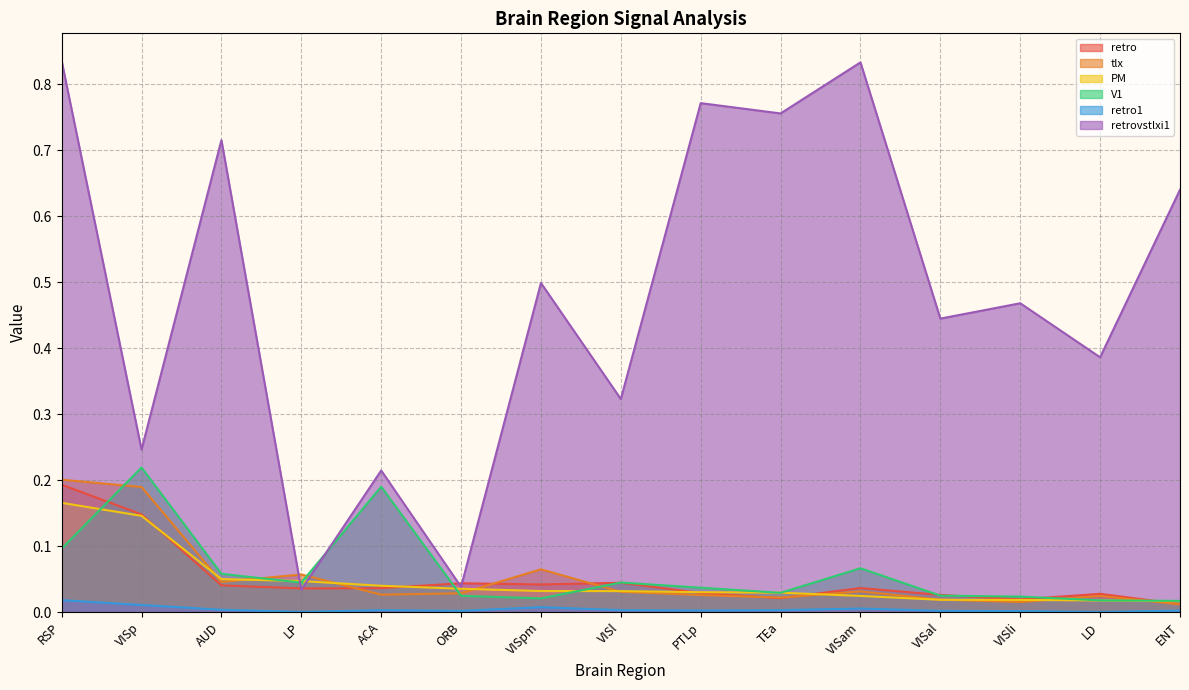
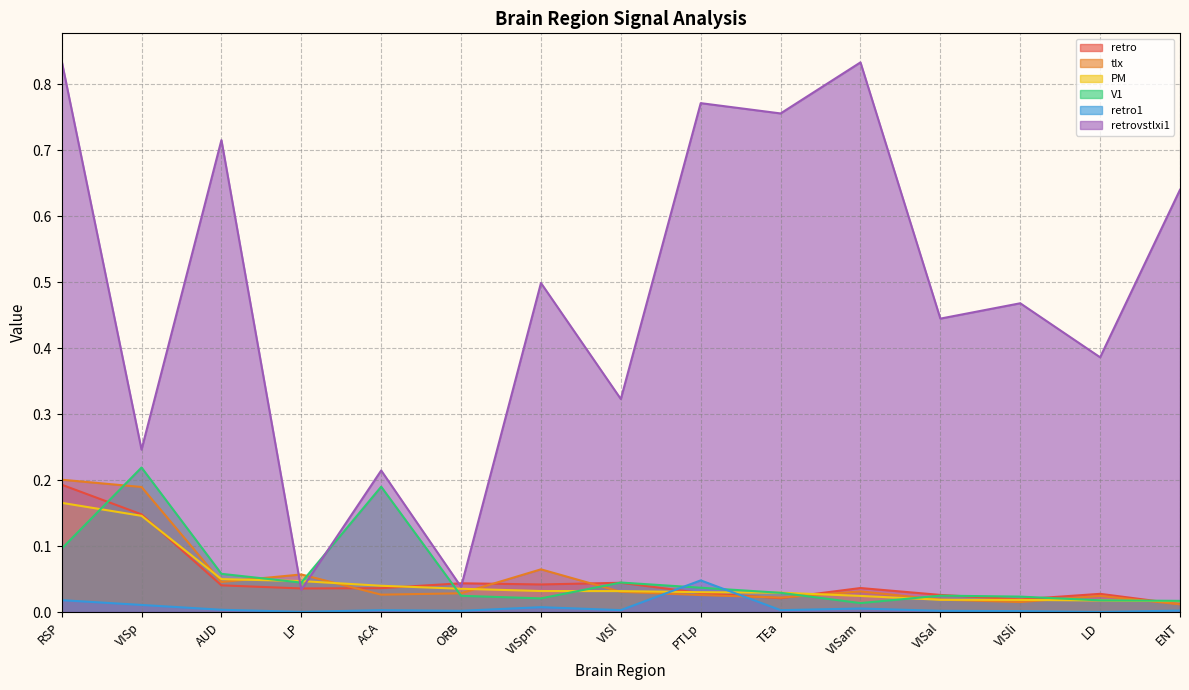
  {
    "PM": {
      "RSP": 0.17,
      "AUD": 0.05,
      "VISpm": 0.03,
      "VISam": 0.02
    },
    "V1": {
      "RSP": 0.10,
      "VISp": 0.22,
      "AUD": 0.06,
      "ACA": 0.19,
      "VISpm": 0.02,
      "PTLp": 0.04,
-     "VISam": 0.07,
+     "VISam": 0.01,
      "VISli": 0.02
    },
    "retro1": {
      "RSP": 0.02,
      "VISp": 0.01,
      "AUD": 0.00,
      "LP": 0.00,
      "ACA": 0.00,
      "ORB": 0.00,
      "VISpm": 0.01,
      "VISl": 0.00,
-     "PTLp": 0.00,
+     "PTLp": 0.05,
      "TEa": 0.00,
      "VISam": 0.01,
      "VISal": 0.00,
      "VISli": 0.00,
      "LD": 0.00,
      "ENT": 0.00
    },
    "retrovstlxi1": {
      "RSP": 0.84,
      "VISp": 0.25,
      "AUD": 0.72,
      "ACA": 0.21,
      "VISpm": 0.50,
      "VISl": 0.32,
      "PTLp": 0.77,
      "TEa": 0.76,
      "VISam": 0.83,
      "VISal": 0.44,
      "VISli": 0.47,
      "LD": 0.39,
      "ENT": 0.64
    }
  }
